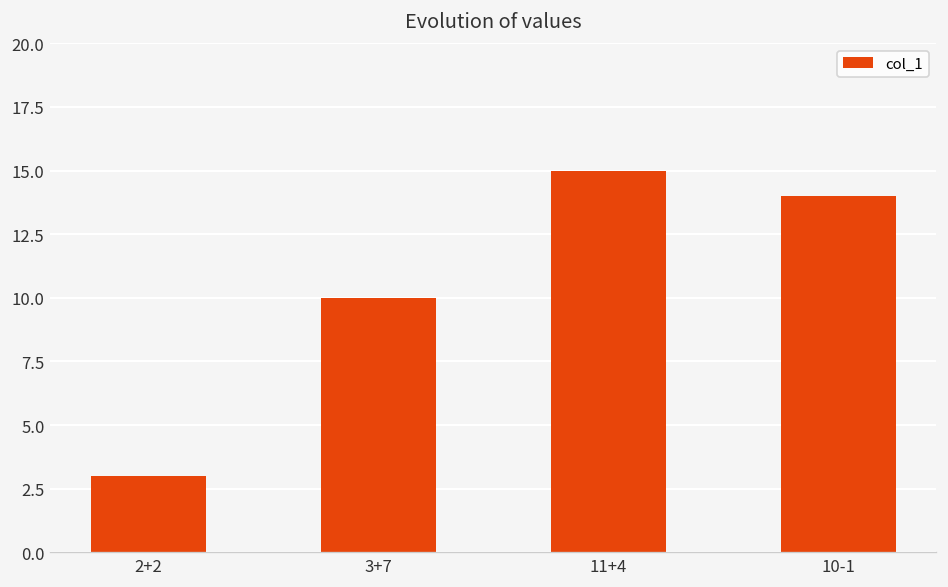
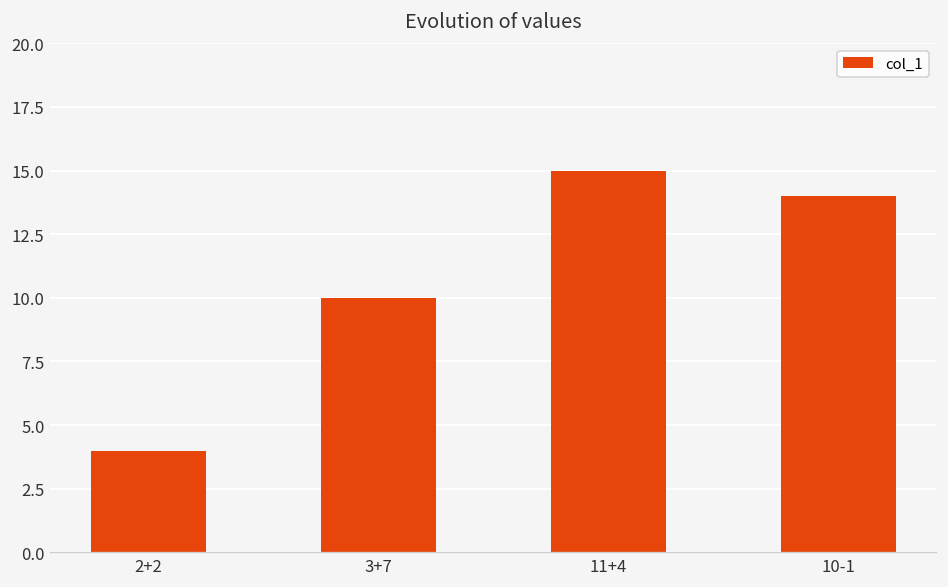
  {
-   "2+2": 3,
+   "2+2": 4,
    "3+7": 10,
    "11+4": 15,
    "10-1": 14
  }
